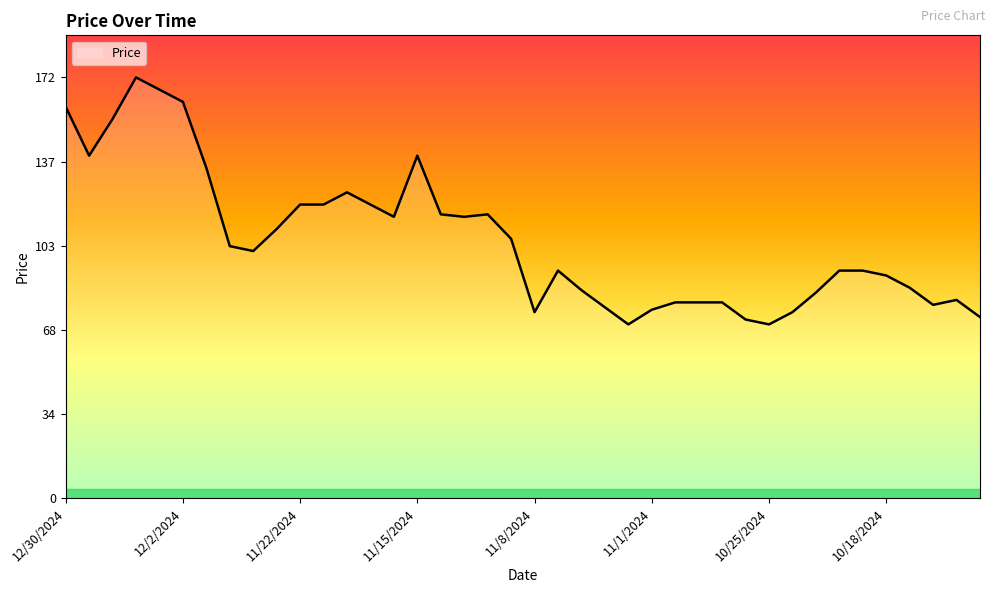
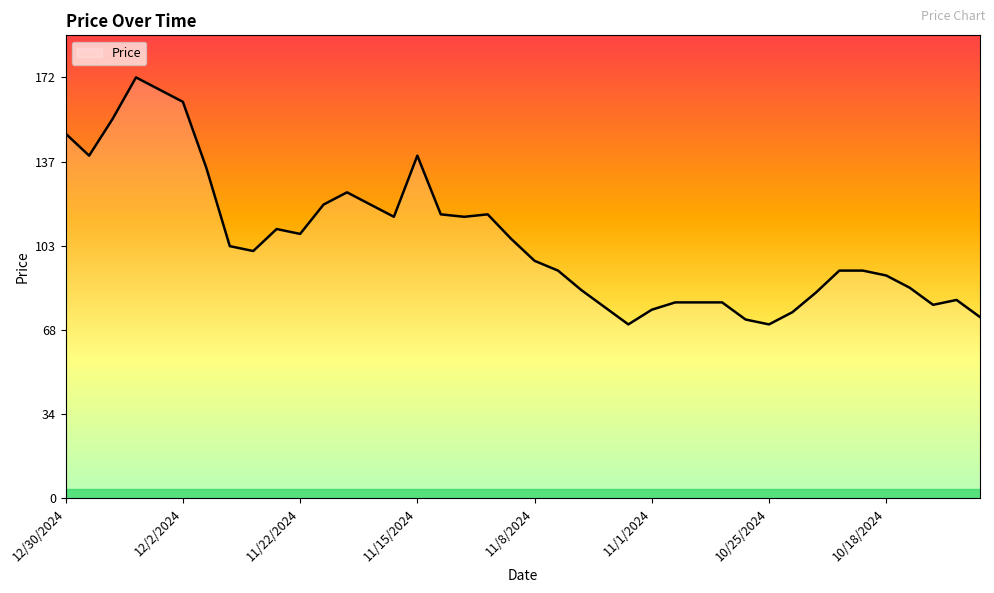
  {
-   "12/30/2024": 160,
+   "12/30/2024": 149,
    "12/2/2024": 162,
-   "11/22/2024": 120,
+   "11/22/2024": 108,
    "11/15/2024": 140,
-   "11/8/2024": 76,
+   "11/8/2024": 97,
    "11/1/2024": 77,
    "10/25/2024": 71,
    "10/18/2024": 91
  }
